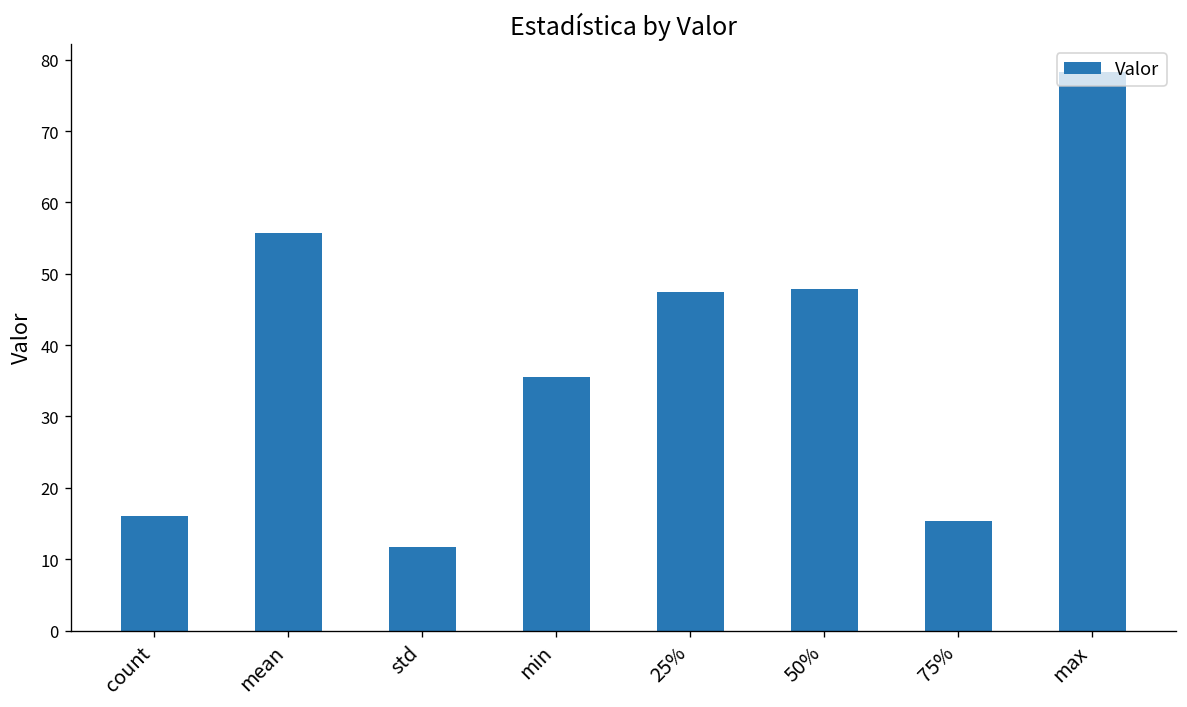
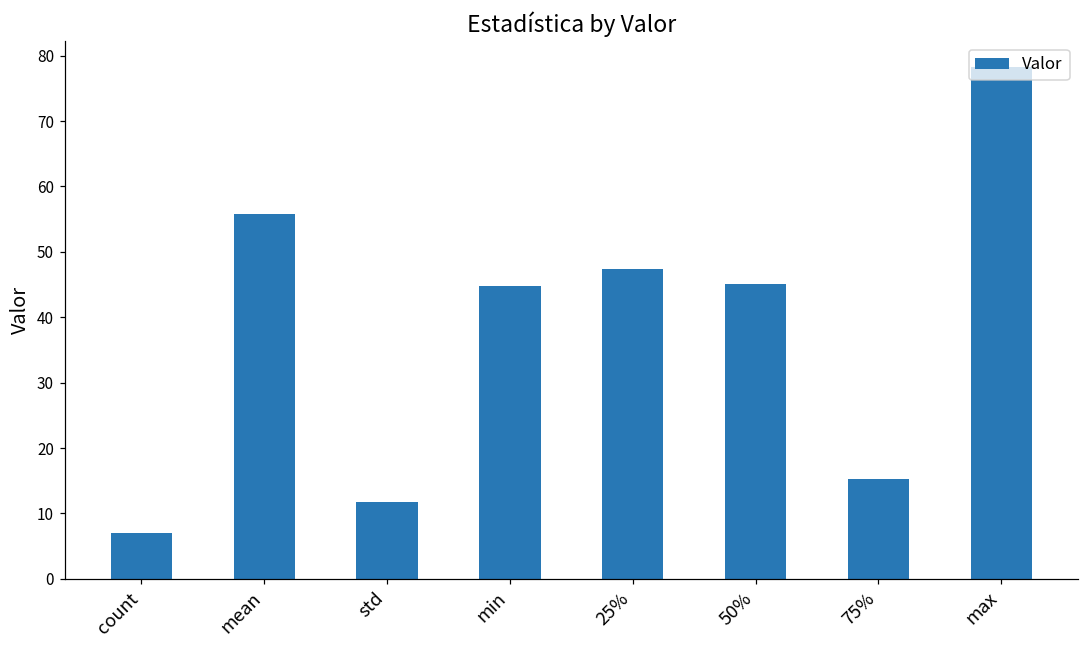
  {
-   "count": 16,
+   "count": 7,
    "mean": 56,
    "std": 12,
-   "min": 36,
+   "min": 45,
    "25%": 47,
-   "50%": 48,
+   "50%": 45,
    "75%": 15
  }
